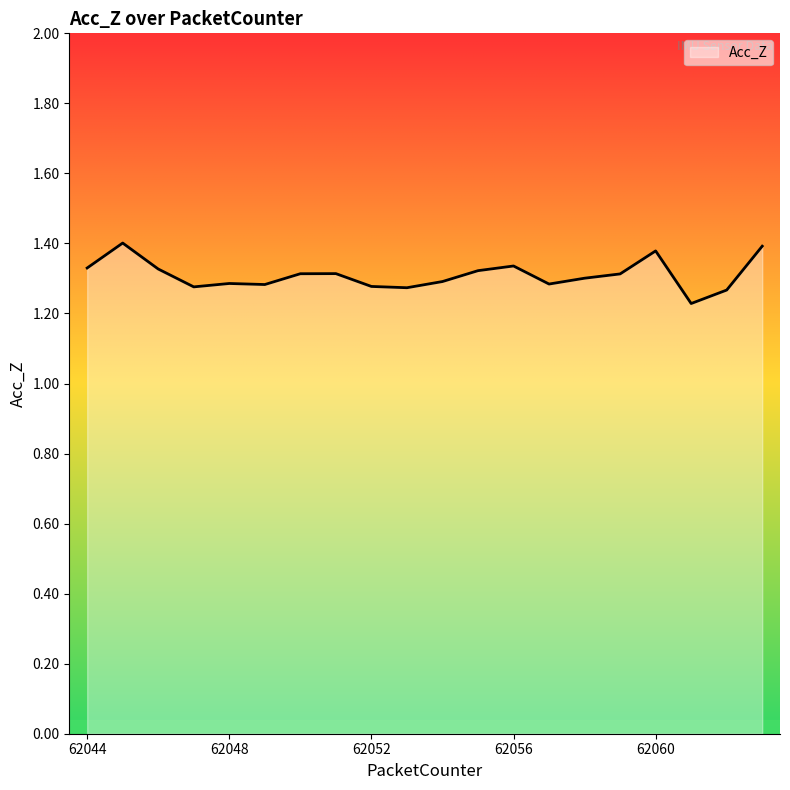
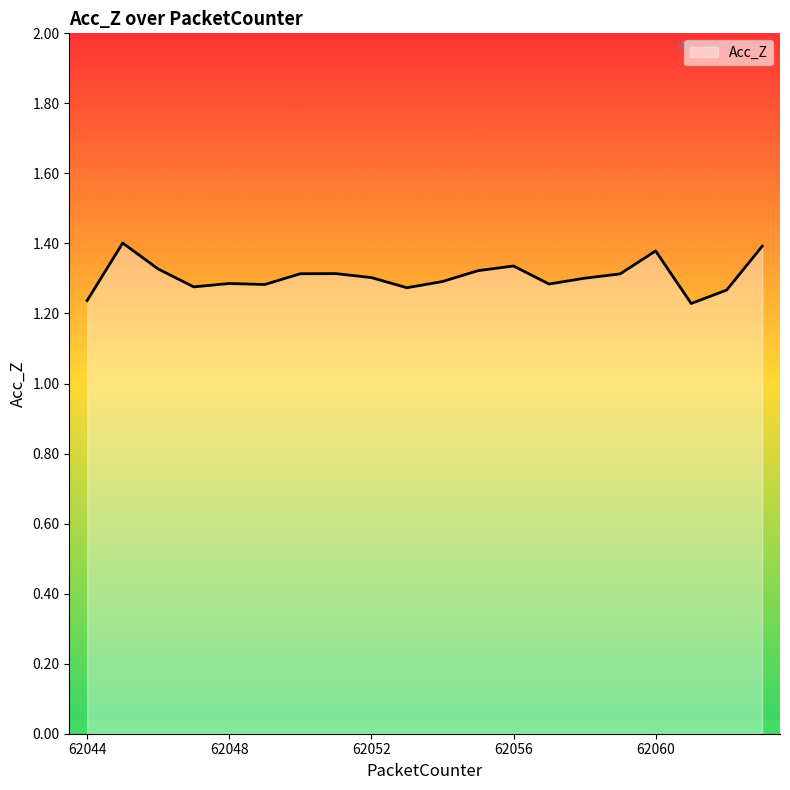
  {
-   "62044": 1.33,
+   "62044": 1.24,
    "62048": 1.29,
-   "62052": 1.28,
+   "62052": 1.30,
    "62056": 1.34,
    "62060": 1.38
  }
